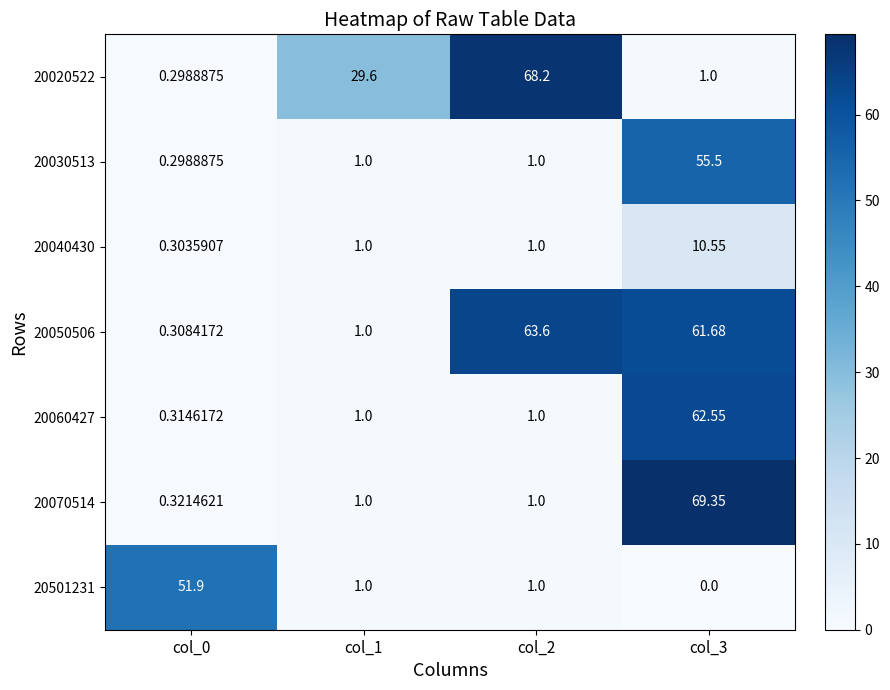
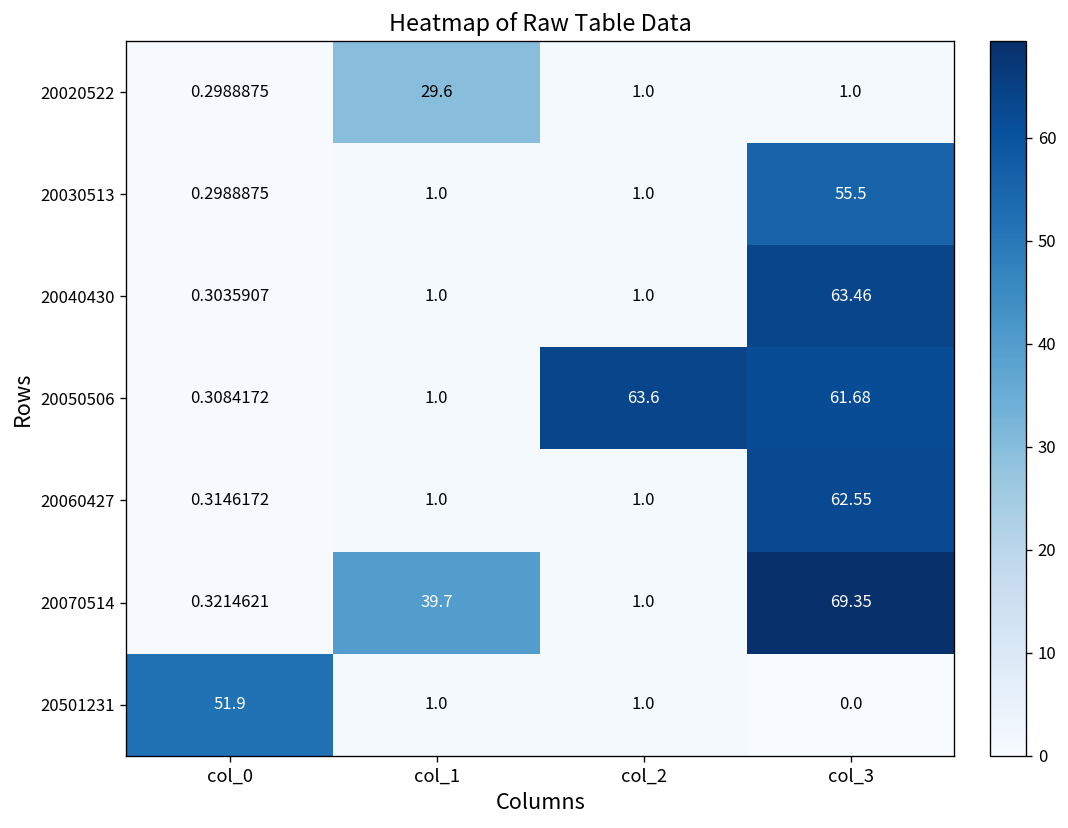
  {
    "20020522": {
      "col_0": 0.2988875,
      "col_1": 29.6,
-     "col_2": 68.2,
+     "col_2": 1.0,
      "col_3": 1.0
    },
    "20030513": {
      "col_0": 0.2988875,
      "col_1": 1.0,
      "col_2": 1.0,
      "col_3": 55.5
    },
    "20040430": {
      "col_0": 0.3035907,
      "col_1": 1.0,
      "col_2": 1.0,
-     "col_3": 10.55
+     "col_3": 63.46
    },
    "20050506": {
      "col_0": 0.3084172,
      "col_1": 1.0,
      "col_2": 63.6,
      "col_3": 61.68
    },
    "20060427": {
      "col_0": 0.3146172,
      "col_1": 1.0,
      "col_2": 1.0,
      "col_3": 62.55
    },
    "20070514": {
      "col_0": 0.3214621,
-     "col_1": 1.0,
+     "col_1": 39.7,
      "col_2": 1.0,
      "col_3": 69.35
    },
    "20501231": {
      "col_0": 51.9,
      "col_1": 1.0,
      "col_2": 1.0,
      "col_3": 0.0
    }
  }
